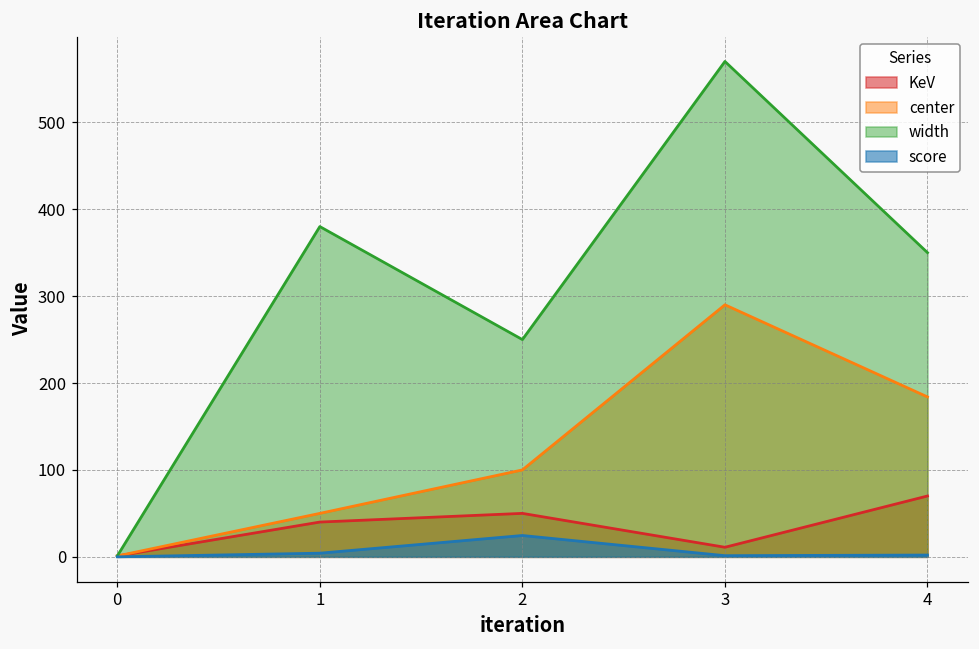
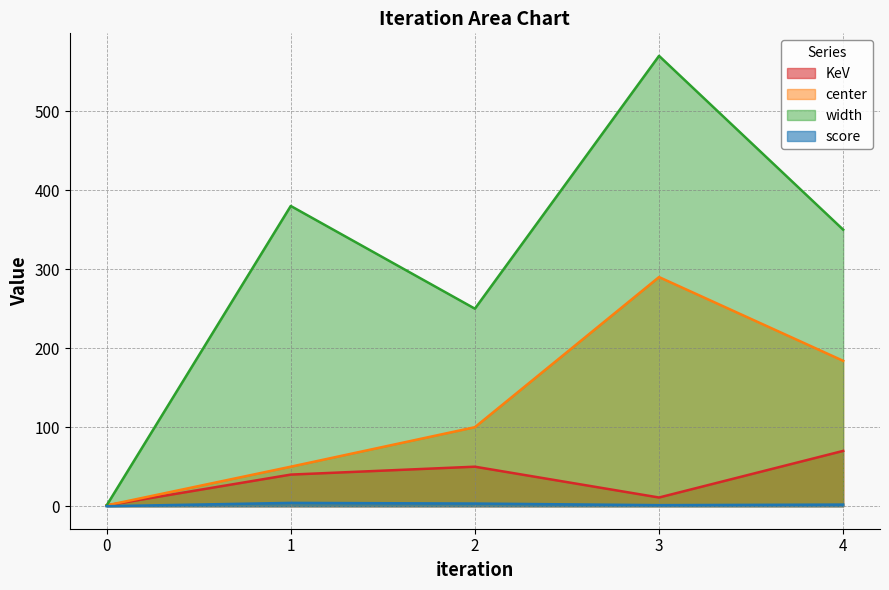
  {
    "KeV": {
      "1": 40,
      "2": 50,
      "3": 10,
      "4": 70
    },
    "center": {
      "1": 50,
      "2": 100,
      "3": 290,
      "4": 180
    },
    "width": {
      "1": 380,
      "2": 250,
      "3": 570,
      "4": 350
    },
    "score": {
      "1": 0,
-     "2": 20,
+     "2": 0,
      "3": 0,
      "4": 0
    }
  }
